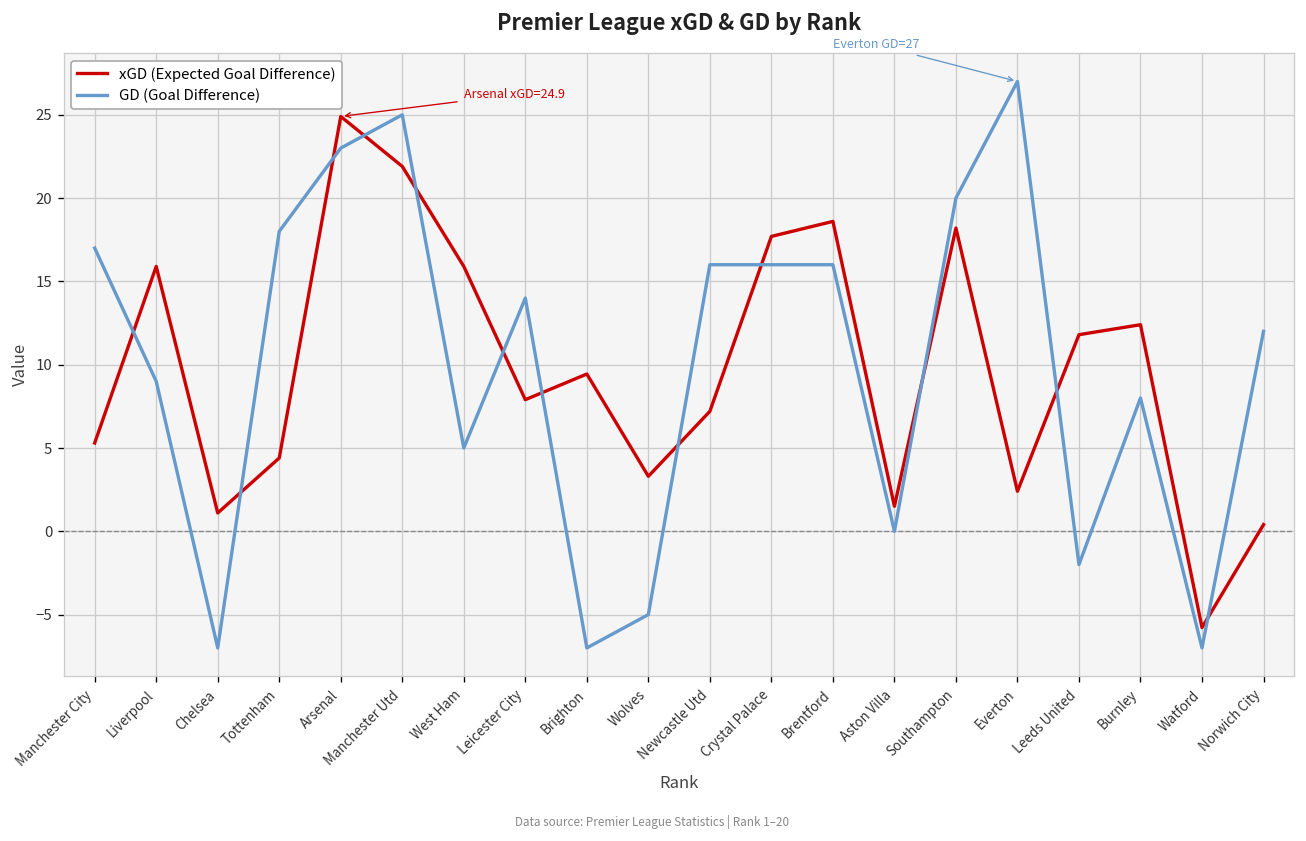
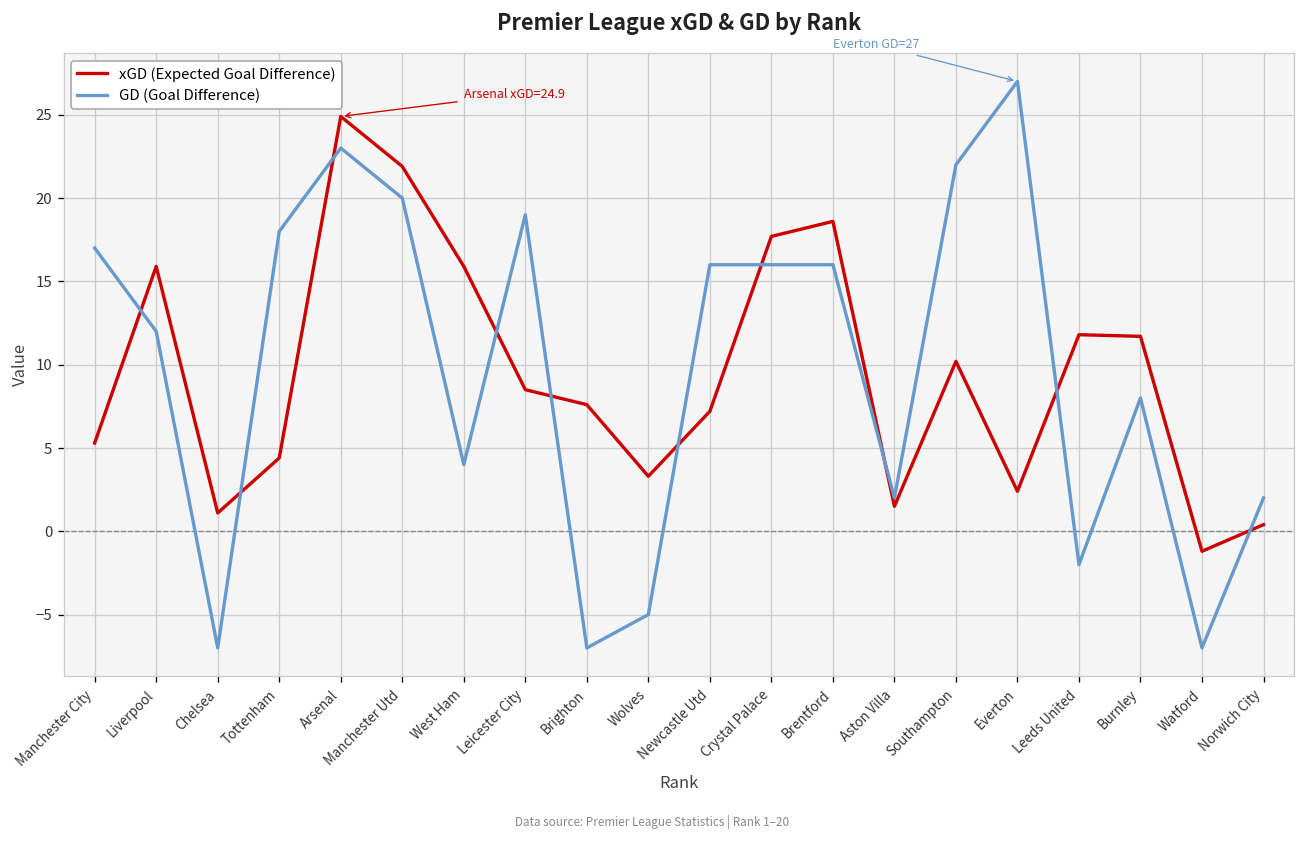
  {
    "xGD (Expected Goal Difference)": {
      "Manchester City": 5.3,
      "Liverpool": 15.9,
      "Chelsea": 1.1,
      "Tottenham": 4.4,
      "Arsenal": 24.9,
      "Manchester Utd": 21.9,
      "West Ham": 15.9,
-     "Leicester City": 7.9,
-     "Brighton": 9.4,
+     "Leicester City": 8.5,
+     "Brighton": 7.6,
      "Wolves": 3.3,
      "Newcastle Utd": 7.2,
      "Crystal Palace": 17.7,
      "Brentford": 18.6,
      "Aston Villa": 1.5,
-     "Southampton": 18.2,
+     "Southampton": 10.2,
      "Everton": 2.4,
      "Leeds United": 11.8,
-     "Burnley": 12.4,
-     "Watford": -5.8,
+     "Burnley": 11.7,
+     "Watford": -1.2,
      "Norwich City": 0.4
    },
    "GD (Goal Difference)": {
      "Manchester City": 17,
-     "Liverpool": 9,
+     "Liverpool": 12,
      "Chelsea": -7,
      "Tottenham": 18,
      "Arsenal": 23,
-     "Manchester Utd": 25,
-     "West Ham": 5,
-     "Leicester City": 14,
+     "Manchester Utd": 20,
+     "West Ham": 4,
+     "Leicester City": 19,
      "Brighton": -7,
      "Wolves": -5,
      "Newcastle Utd": 16,
      "Crystal Palace": 16,
      "Brentford": 16,
-     "Aston Villa": 0,
-     "Southampton": 20,
+     "Aston Villa": 2,
+     "Southampton": 22,
      "Leeds United": -2,
      "Burnley": 8,
      "Watford": -7,
-     "Norwich City": 12
+     "Norwich City": 2
    }
  }
